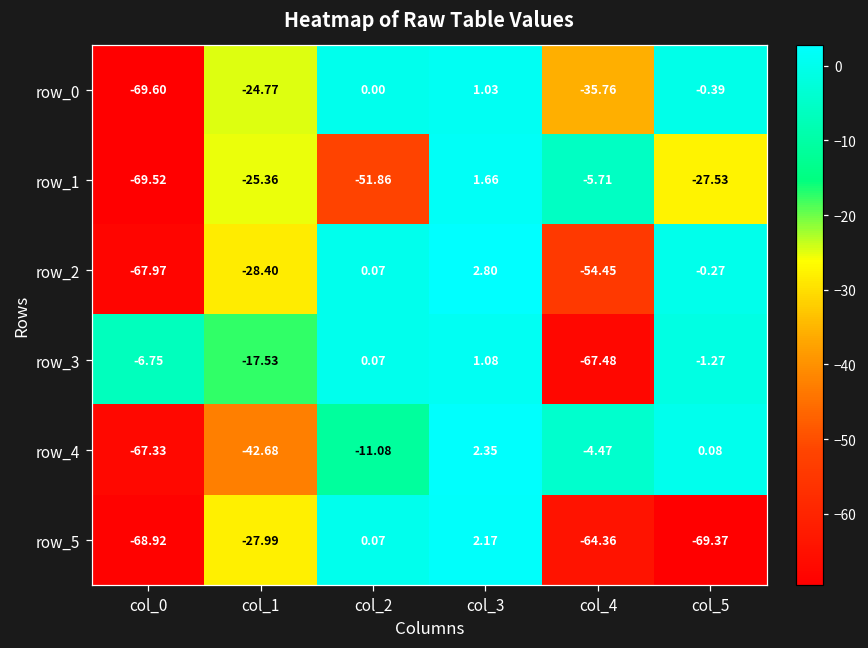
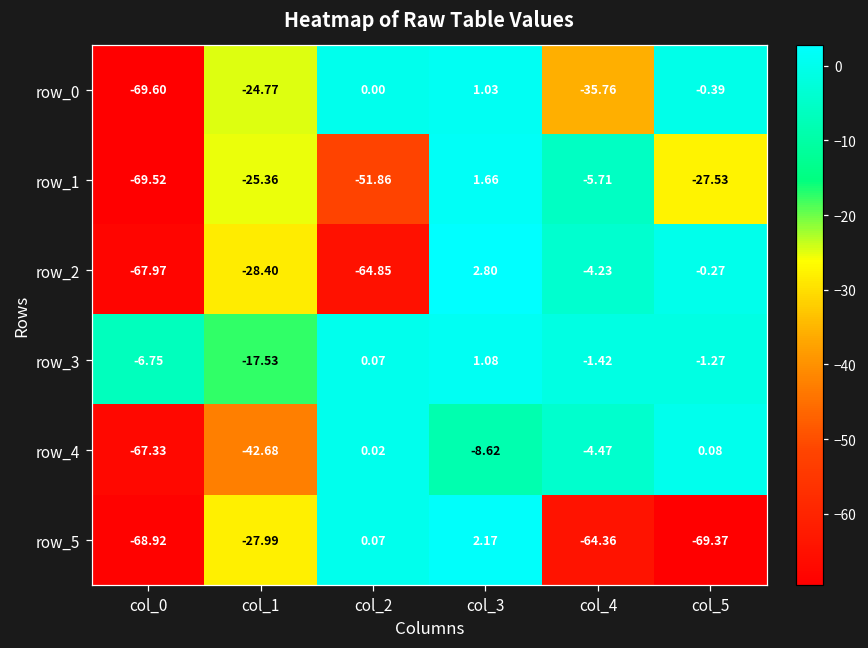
  {
    "row_0": {
      "col_0": -69.60,
      "col_1": -24.77,
      "col_2": 0.00,
      "col_3": 1.03,
      "col_4": -35.76,
      "col_5": -0.39
    },
    "row_1": {
      "col_0": -69.52,
      "col_1": -25.36,
      "col_2": -51.86,
      "col_3": 1.66,
      "col_4": -5.71,
      "col_5": -27.53
    },
    "row_2": {
      "col_0": -67.97,
      "col_1": -28.40,
-     "col_2": 0.07,
+     "col_2": -64.85,
      "col_3": 2.80,
-     "col_4": -54.45,
+     "col_4": -4.23,
      "col_5": -0.27
    },
    "row_3": {
      "col_0": -6.75,
      "col_1": -17.53,
      "col_2": 0.07,
      "col_3": 1.08,
-     "col_4": -67.48,
+     "col_4": -1.42,
      "col_5": -1.27
    },
    "row_4": {
      "col_0": -67.33,
      "col_1": -42.68,
-     "col_2": -11.08,
-     "col_3": 2.35,
+     "col_2": 0.02,
+     "col_3": -8.62,
      "col_4": -4.47,
      "col_5": 0.08
    },
    "row_5": {
      "col_0": -68.92,
      "col_1": -27.99,
      "col_2": 0.07,
      "col_3": 2.17,
      "col_4": -64.36,
      "col_5": -69.37
    }
  }
